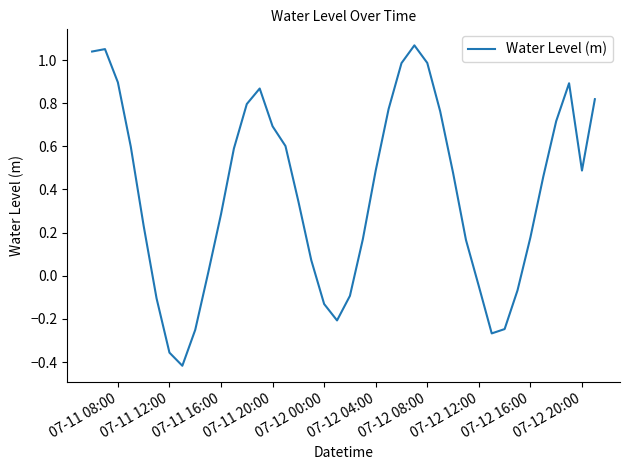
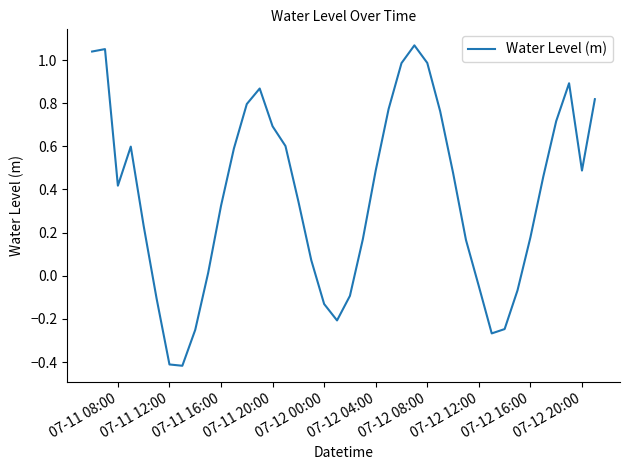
  {
-   "07-11 08:00": 0.90,
-   "07-11 12:00": -0.36,
-   "07-11 16:00": 0.29,
+   "07-11 08:00": 0.42,
+   "07-11 12:00": -0.41,
+   "07-11 16:00": 0.32,
    "07-11 20:00": 0.69,
    "07-12 00:00": -0.13,
    "07-12 04:00": 0.49,
    "07-12 08:00": 0.99,
    "07-12 12:00": -0.05,
    "07-12 16:00": 0.18,
    "07-12 20:00": 0.49
  }
